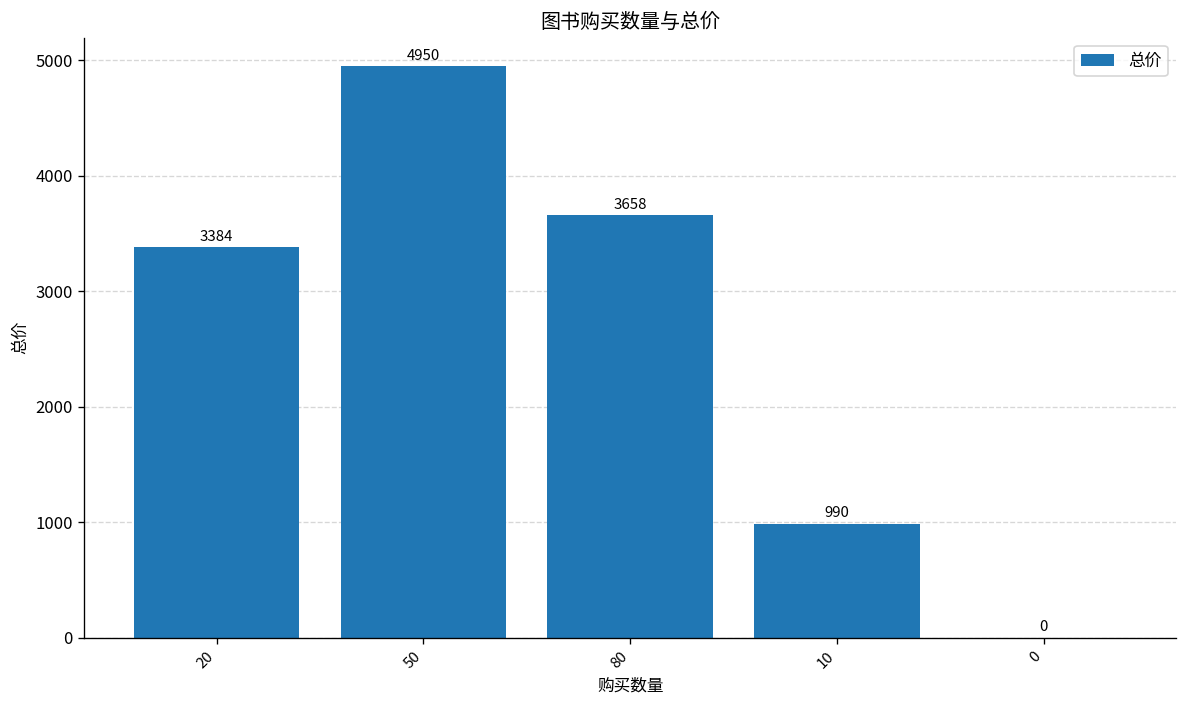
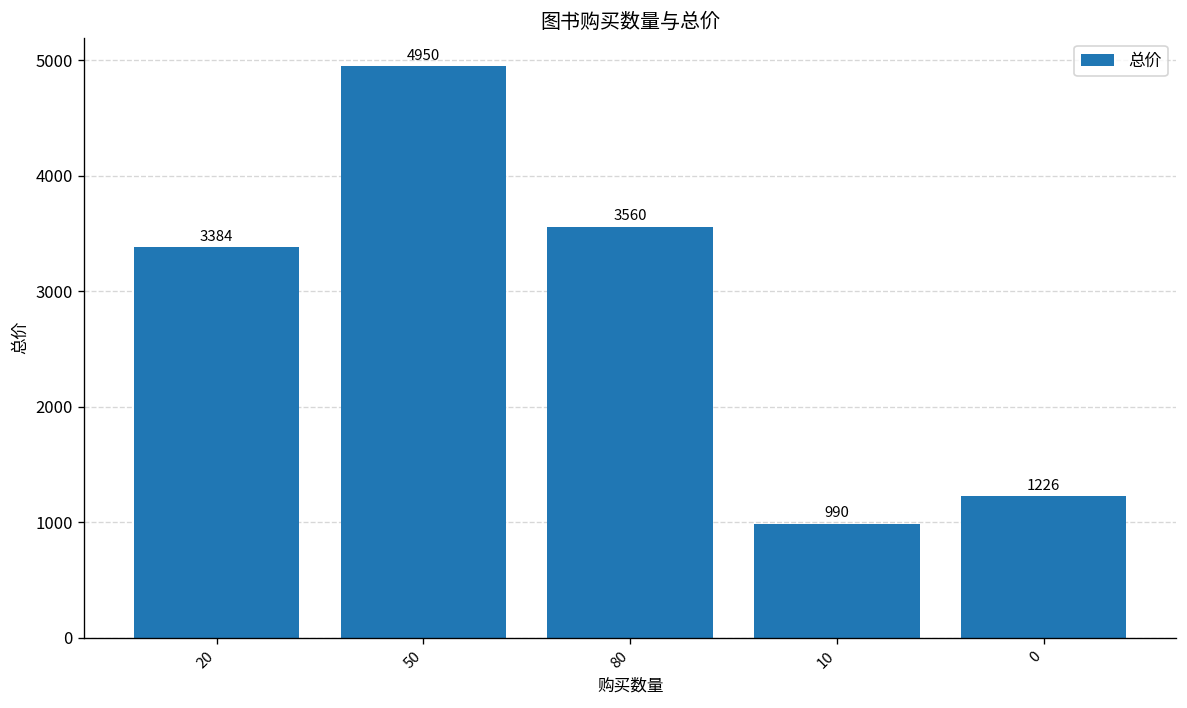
  {
    "20": 3384,
    "50": 4950,
-   "80": 3658,
+   "80": 3560,
    "10": 990,
-   "0": 0
+   "0": 1226
  }
